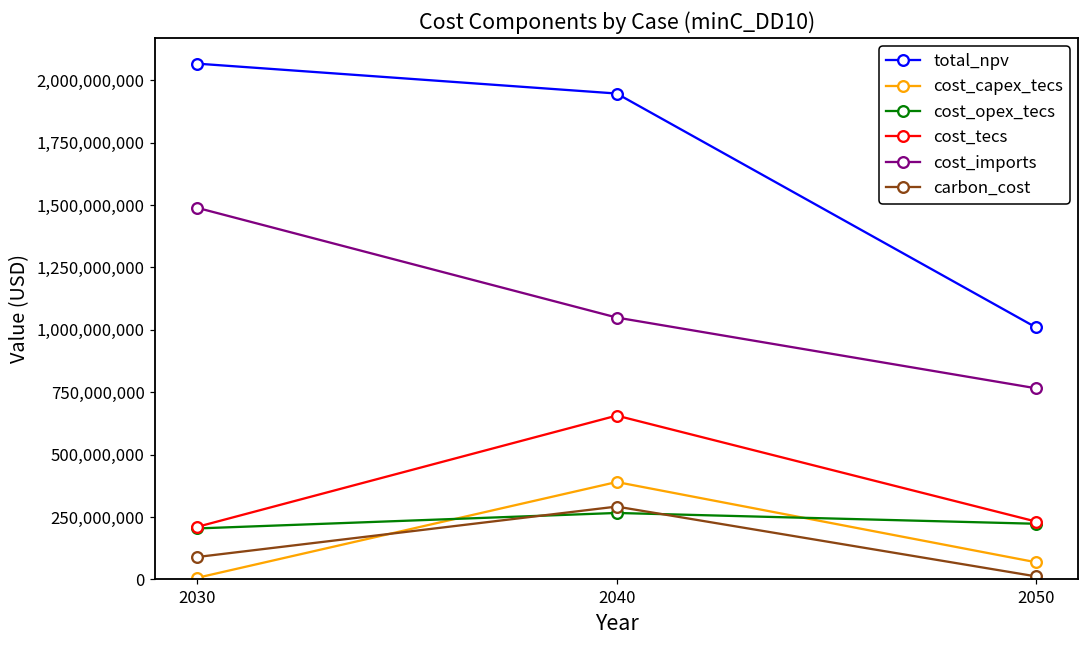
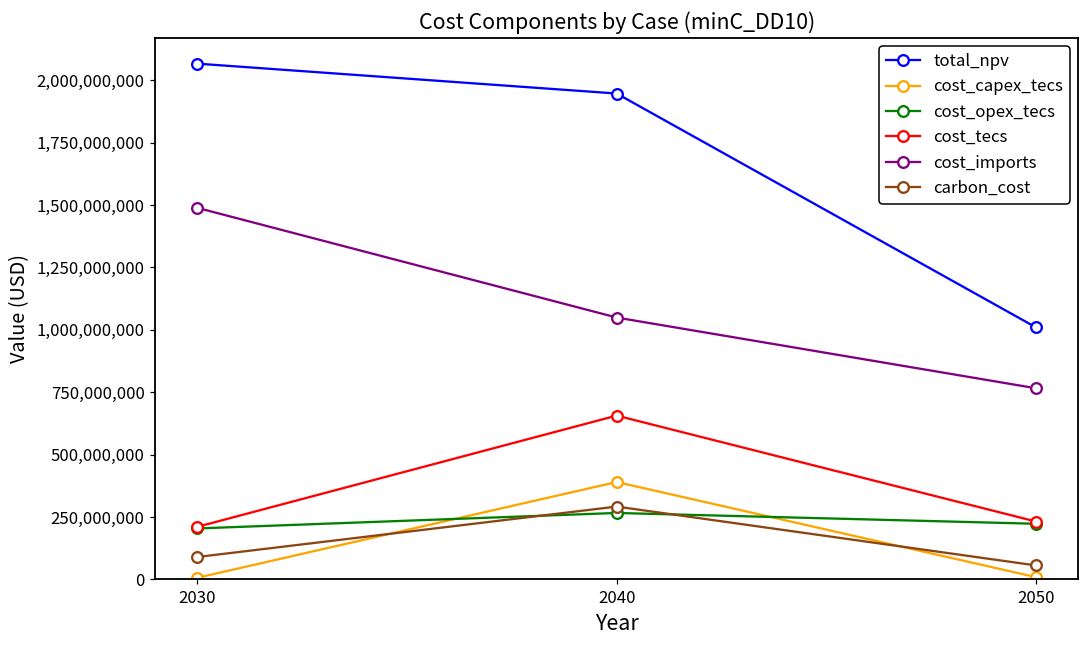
  {
    "total_npv": {
      "2030": "2,070,000,000",
      "2040": "1,950,000,000",
      "2050": "1,010,000,000"
    },
    "cost_capex_tecs": {
      "2030": "10,000,000",
      "2040": "390,000,000",
-     "2050": "70,000,000"
+     "2050": "10,000,000"
    },
    "cost_opex_tecs": {
      "2040": "270,000,000"
    },
    "cost_tecs": {
      "2040": "660,000,000"
    },
    "cost_imports": {
      "2030": "1,490,000,000",
      "2040": "1,050,000,000",
      "2050": "770,000,000"
    },
    "carbon_cost": {
      "2030": "90,000,000",
      "2040": "290,000,000",
-     "2050": "10,000,000"
+     "2050": "60,000,000"
    }
  }
